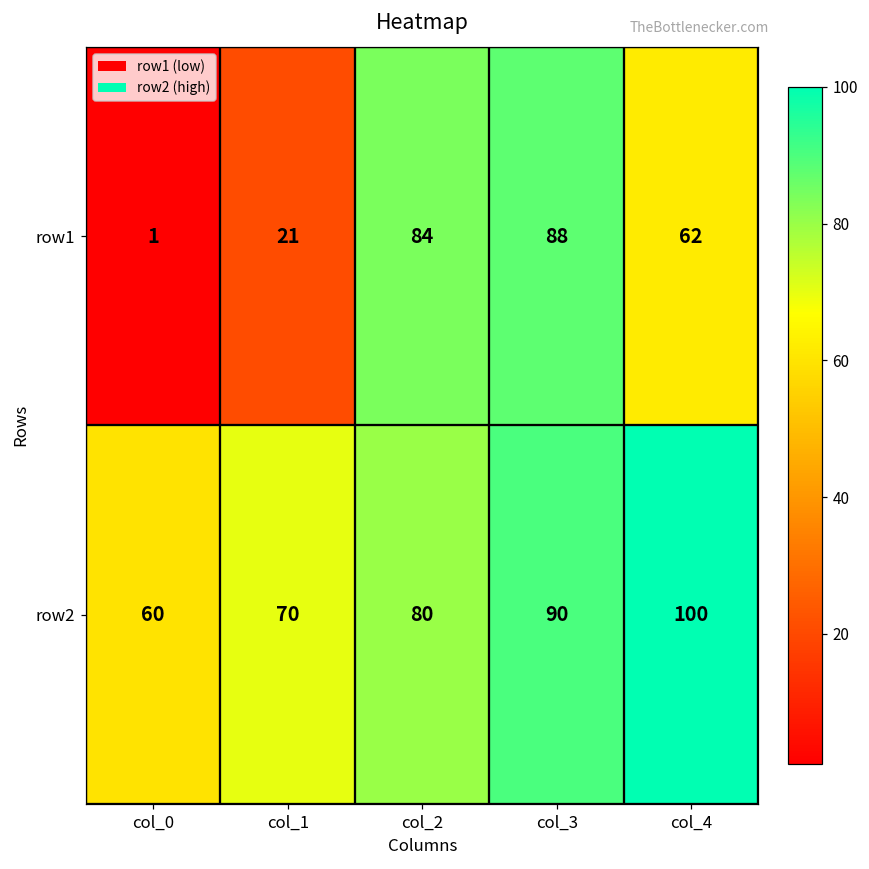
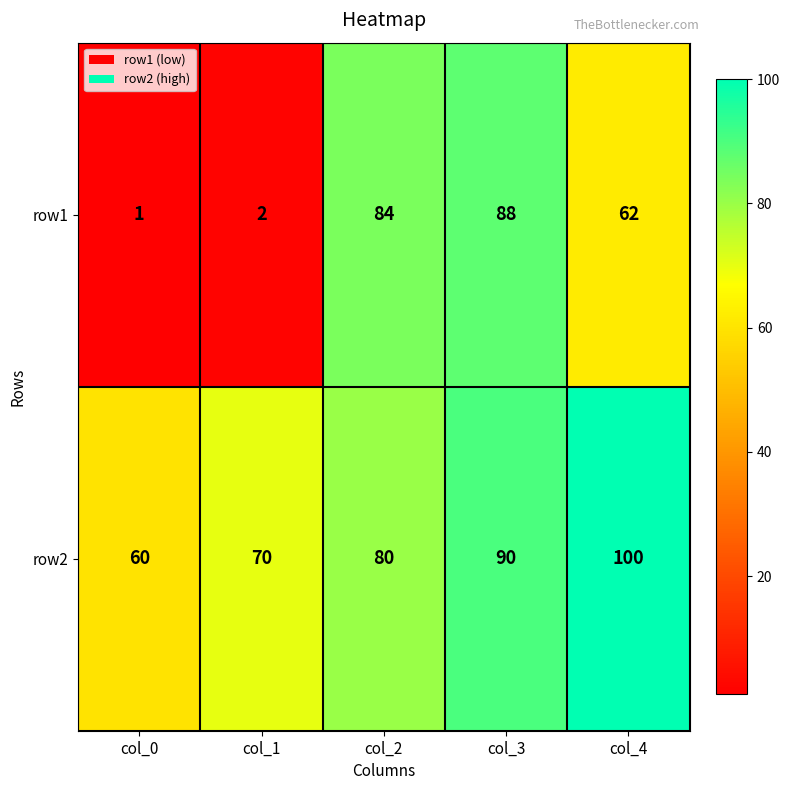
  {
    "row1": {
      "col_0": 1,
-     "col_1": 21,
+     "col_1": 2,
      "col_2": 84,
      "col_3": 88,
      "col_4": 62
    },
    "row2": {
      "col_0": 60,
      "col_1": 70,
      "col_2": 80,
      "col_3": 90,
      "col_4": 100
    }
  }
